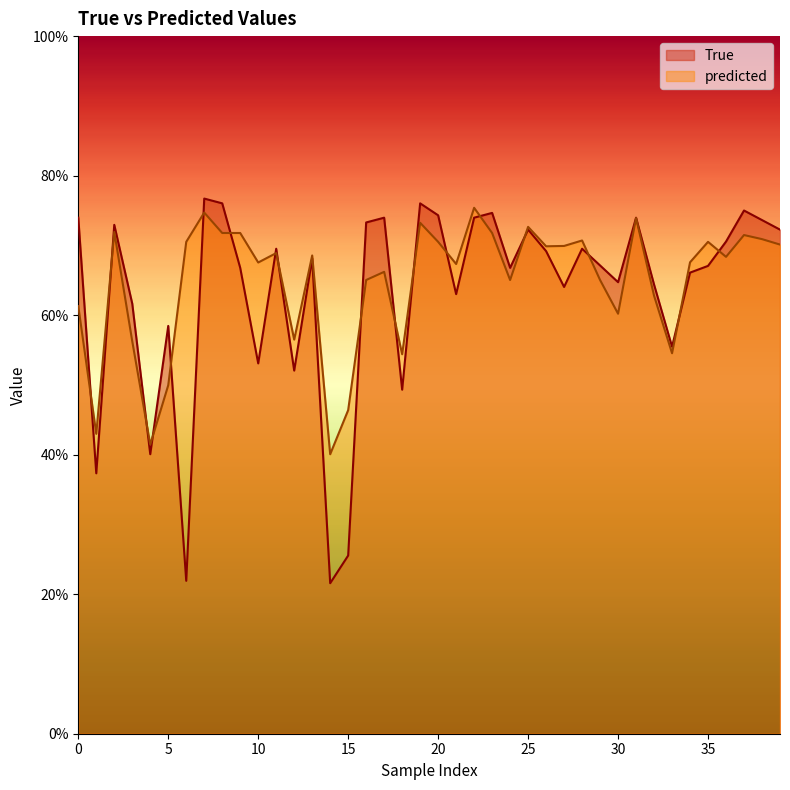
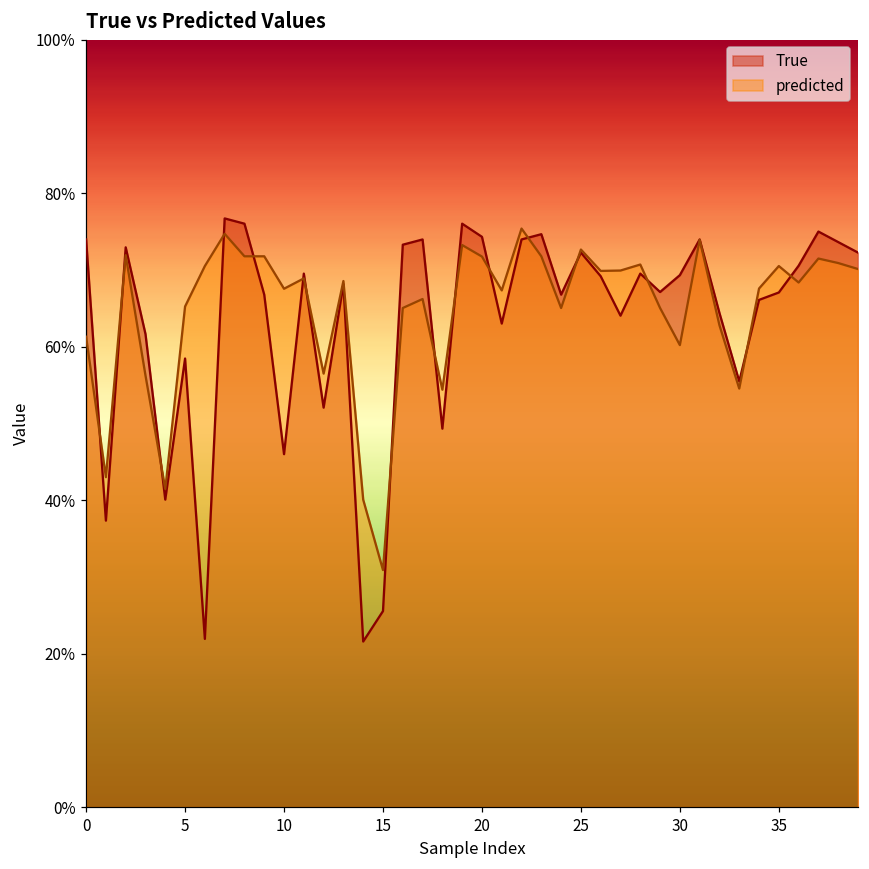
  {
    "True": {
      "0": "74%",
      "5": "58%",
-     "10": "53%",
+     "10": "46%",
      "15": "26%",
      "20": "74%",
      "25": "72%",
-     "30": "65%",
+     "30": "69%",
      "35": "67%"
    },
    "predicted": {
      "0": "61%",
-     "5": "50%",
+     "5": "65%",
      "10": "68%",
-     "15": "46%",
-     "20": "71%",
+     "15": "31%",
+     "20": "72%",
      "25": "73%",
      "30": "60%",
      "35": "71%"
    }
  }
